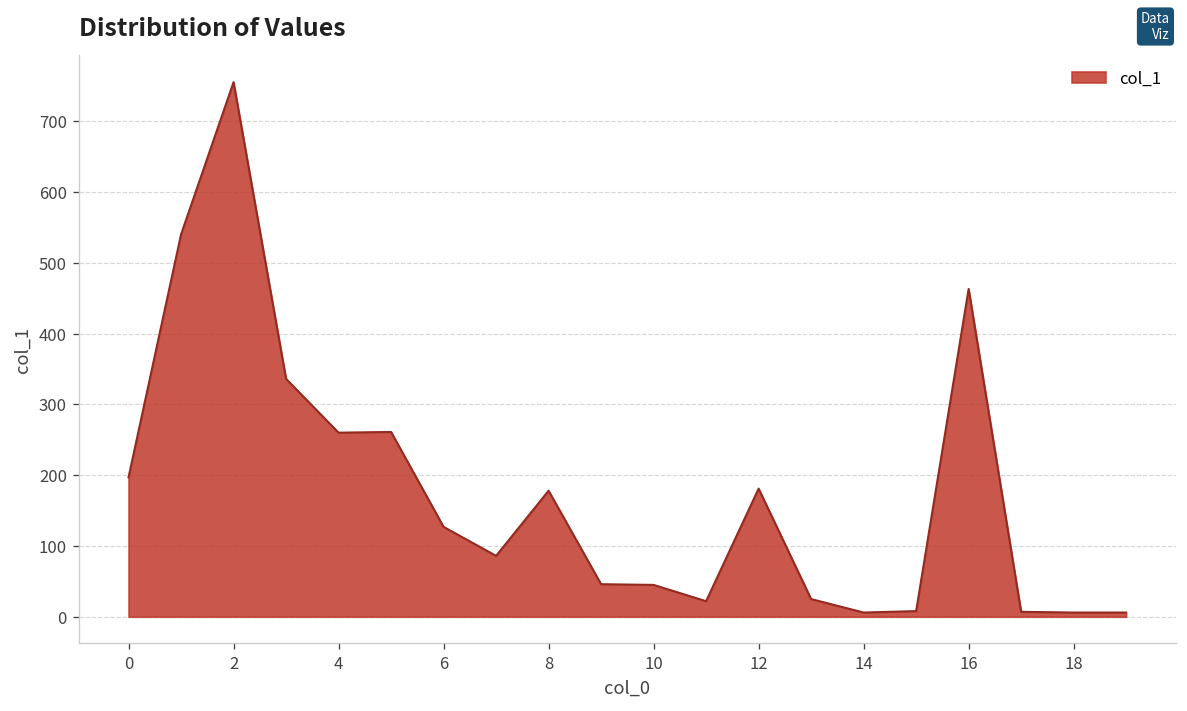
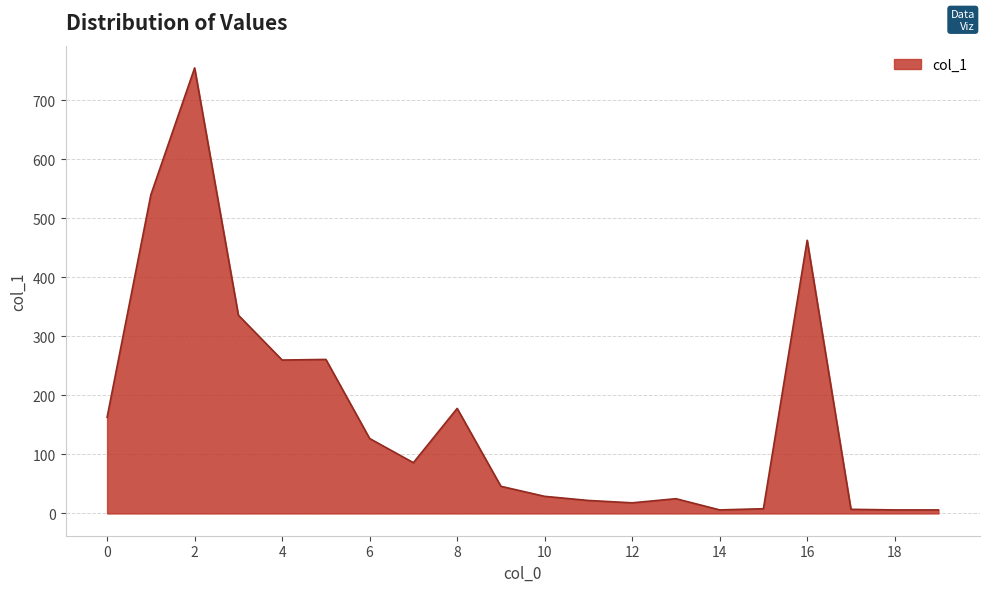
  {
-   "0": 200,
+   "0": 160,
    "2": 760,
    "4": 260,
    "6": 130,
    "8": 180,
-   "10": 50,
-   "12": 180,
+   "10": 30,
+   "12": 20,
    "14": 10,
    "16": 460,
    "18": 10
  }
